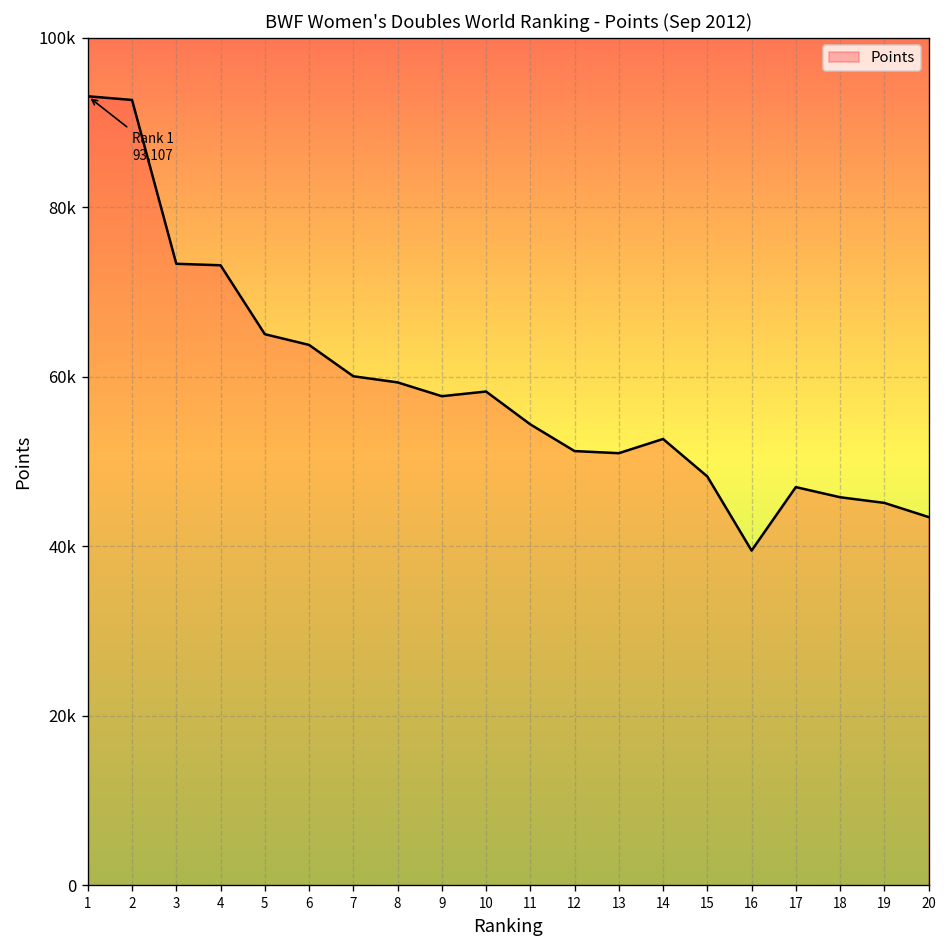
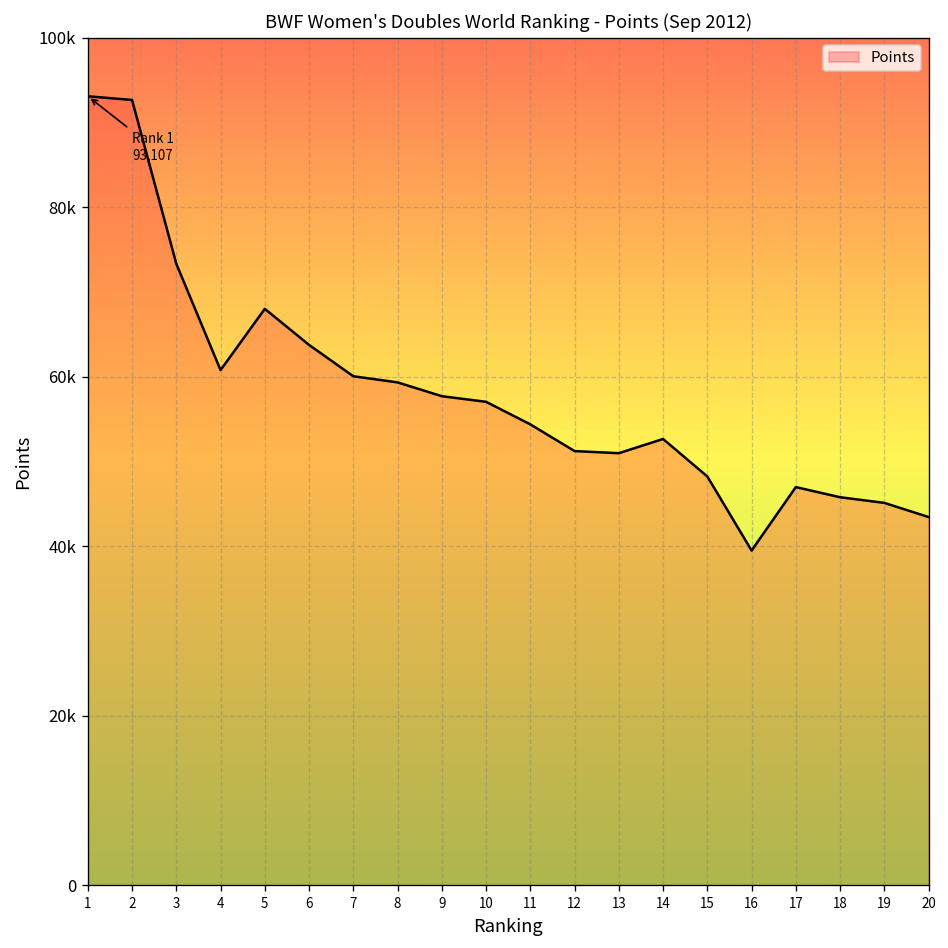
  {
    "Points": {
      "3": 73000,
-     "4": 73000,
-     "5": 65000,
+     "4": 61000,
+     "5": 68000,
      "6": 64000,
      "7": 60000,
      "8": 59000,
      "9": 58000,
-     "10": 58000,
+     "10": 57000,
      "11": 54000,
      "12": 51000,
      "13": 51000,
      "14": 53000,
      "15": 48000,
      "16": 39000,
      "17": 47000,
      "18": 46000,
      "19": 45000
    }
  }
